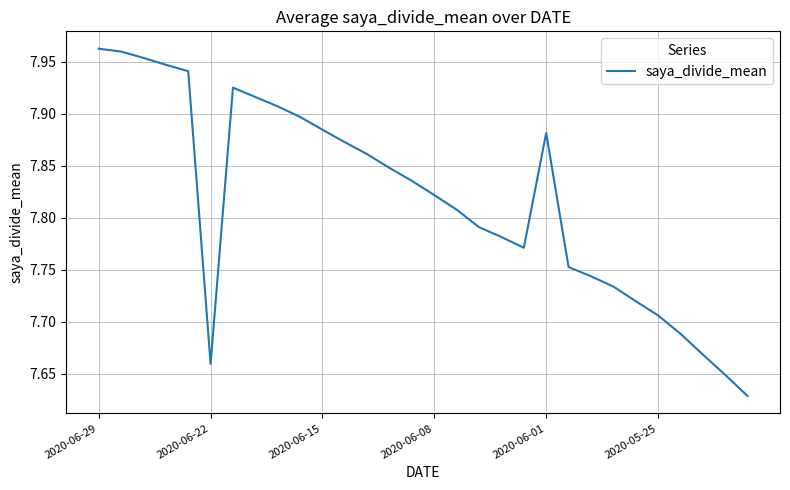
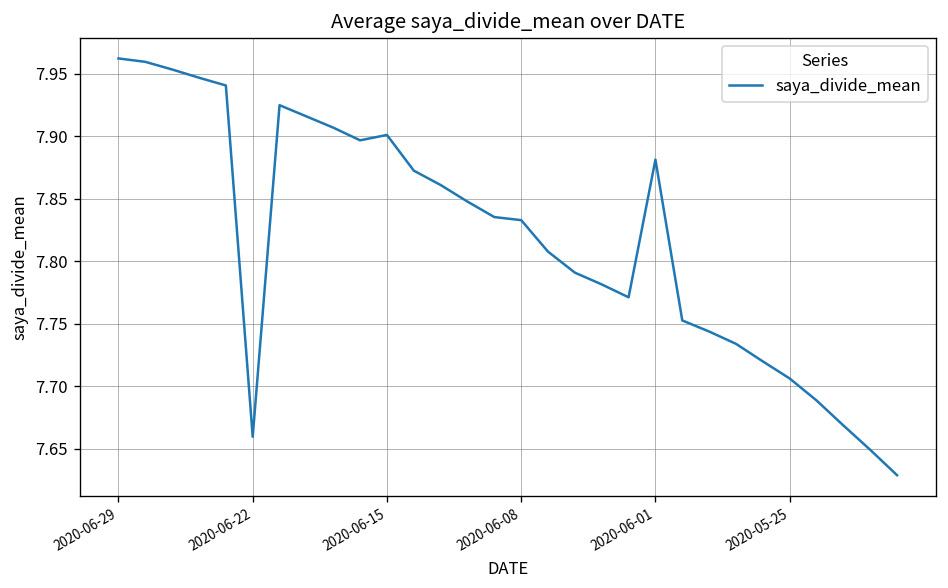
  {
    "2020-06-29": 7.962,
    "2020-06-22": 7.659,
-   "2020-06-15": 7.885,
-   "2020-06-08": 7.822,
+   "2020-06-15": 7.901,
+   "2020-06-08": 7.833,
    "2020-06-01": 7.881,
    "2020-05-25": 7.706
  }
